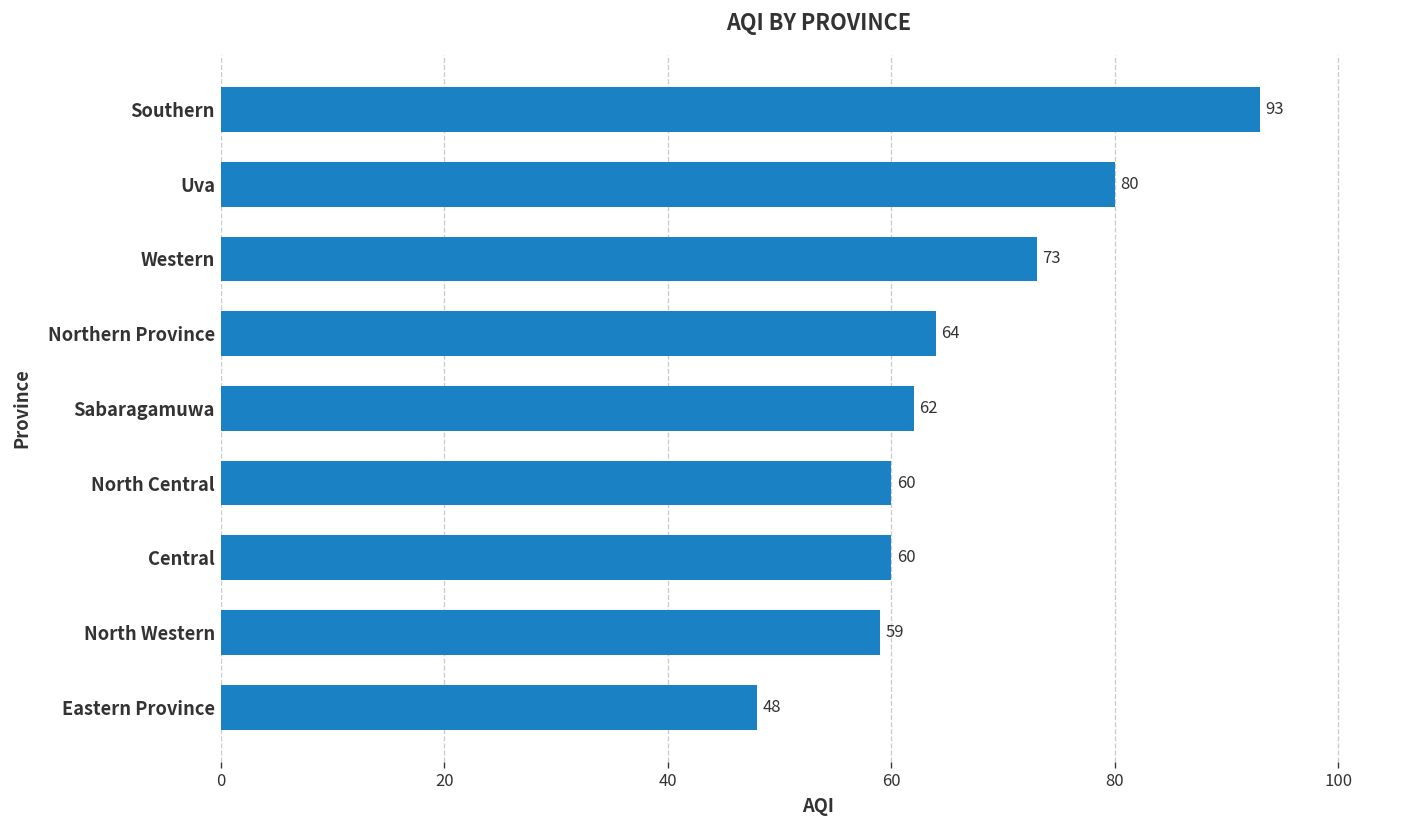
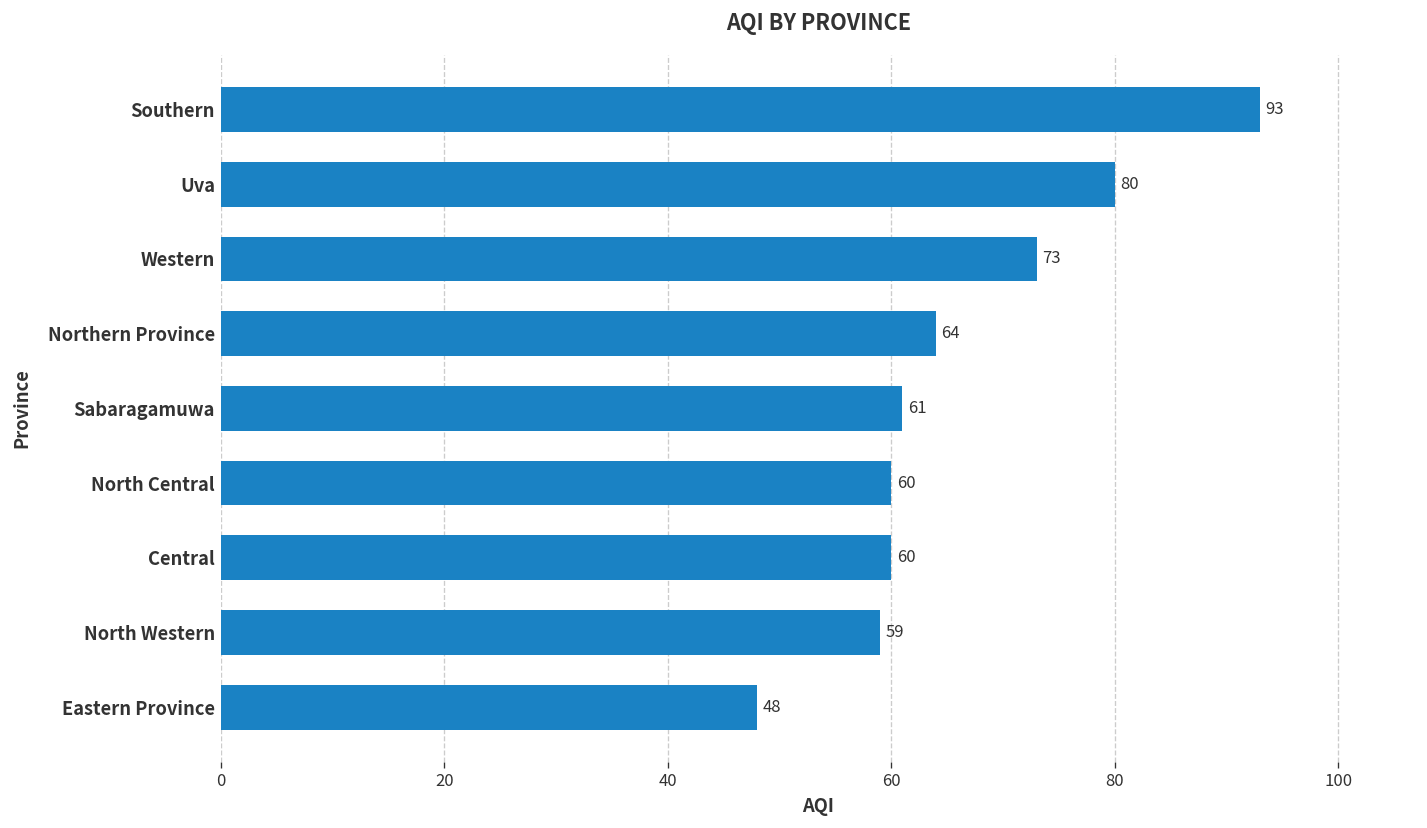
  {
    "Southern": 93,
    "Uva": 80,
    "Western": 73,
    "Northern Province": 64,
-   "Sabaragamuwa": 62,
+   "Sabaragamuwa": 61,
    "North Central": 60,
    "Central": 60,
    "North Western": 59,
    "Eastern Province": 48
  }
